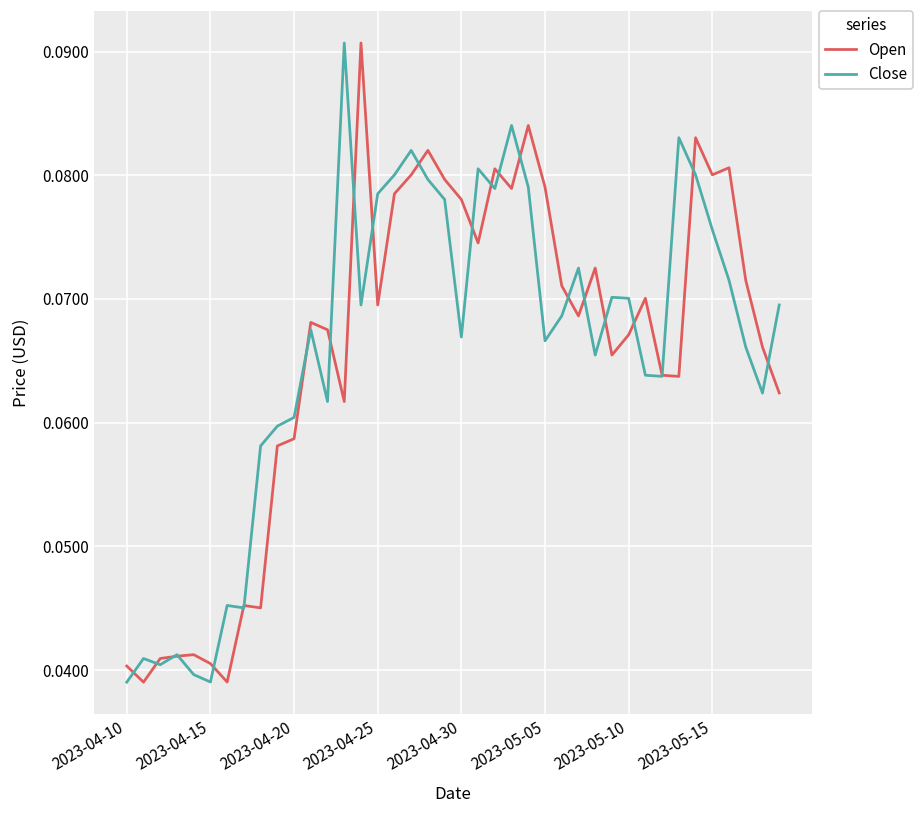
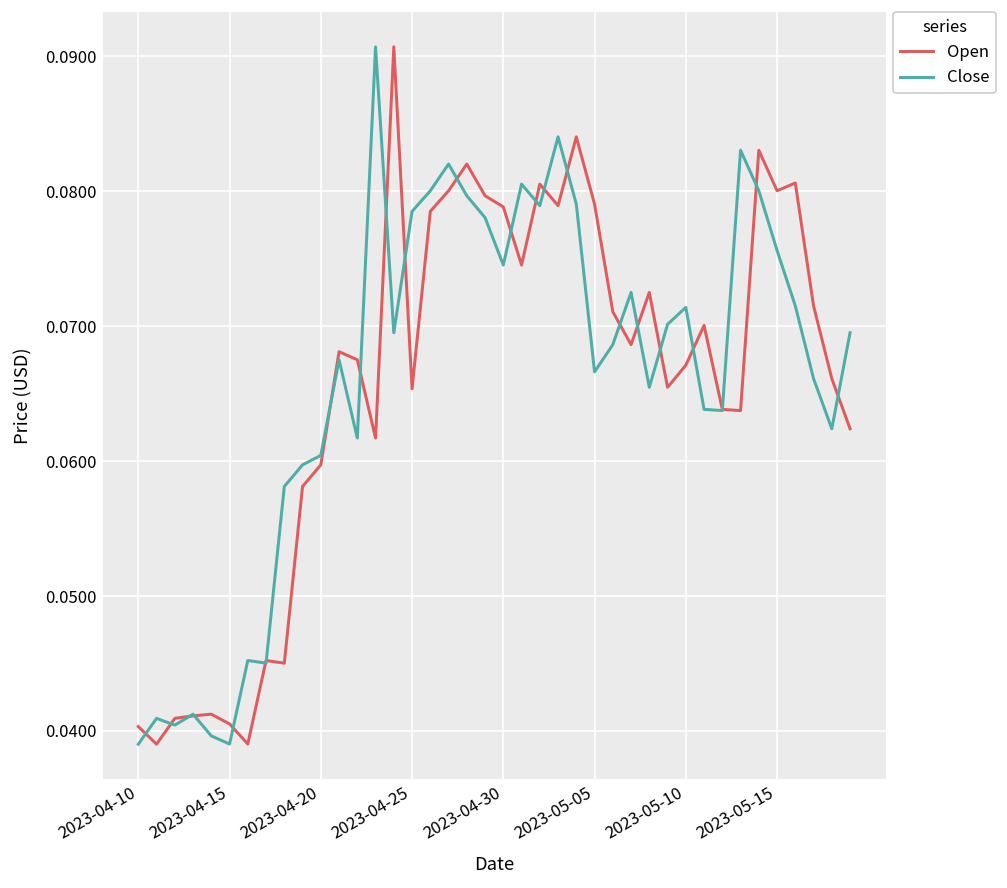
  {
    "Open": {
      "2023-04-10": 0.0403,
      "2023-04-15": 0.0405,
-     "2023-04-20": 0.0587,
-     "2023-04-25": 0.0695,
-     "2023-04-30": 0.0780,
+     "2023-04-20": 0.0597,
+     "2023-04-25": 0.0654,
+     "2023-04-30": 0.0788,
      "2023-05-05": 0.0790,
      "2023-05-10": 0.0671,
      "2023-05-15": 0.0800
    },
    "Close": {
      "2023-04-10": 0.0390,
      "2023-04-15": 0.0390,
      "2023-04-20": 0.0604,
      "2023-04-25": 0.0785,
-     "2023-04-30": 0.0669,
+     "2023-04-30": 0.0745,
      "2023-05-05": 0.0666,
-     "2023-05-10": 0.0701,
+     "2023-05-10": 0.0714,
      "2023-05-15": 0.0756
    }
  }
